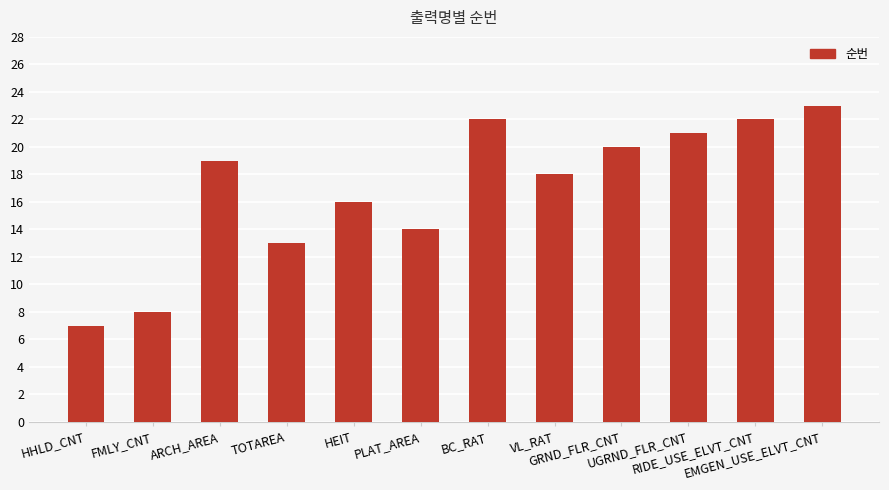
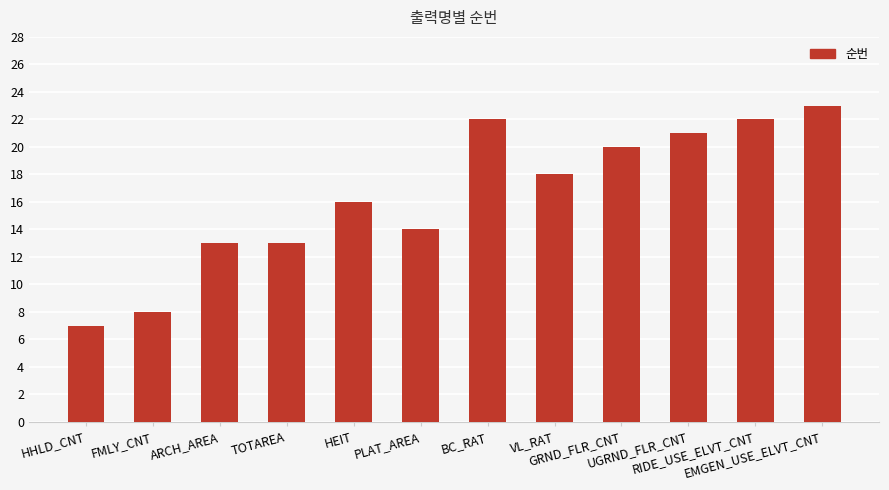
  {
    "HHLD_CNT": 7,
    "FMLY_CNT": 8,
-   "ARCH_AREA": 19,
+   "ARCH_AREA": 13,
    "TOTAREA": 13,
    "HEIT": 16,
    "PLAT_AREA": 14,
    "BC_RAT": 22,
    "VL_RAT": 18,
    "GRND_FLR_CNT": 20,
    "UGRND_FLR_CNT": 21,
    "RIDE_USE_ELVT_CNT": 22,
    "EMGEN_USE_ELVT_CNT": 23
  }
